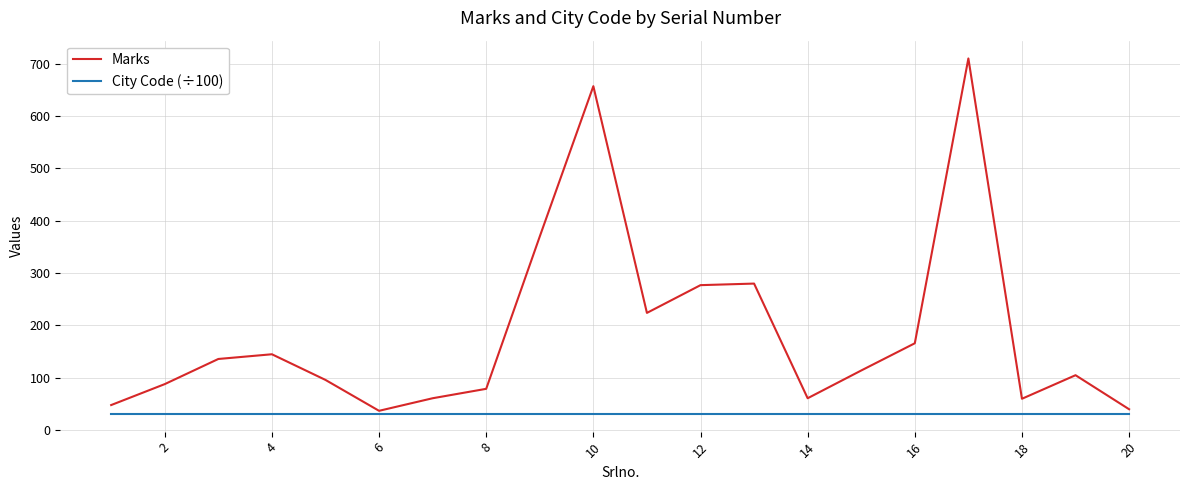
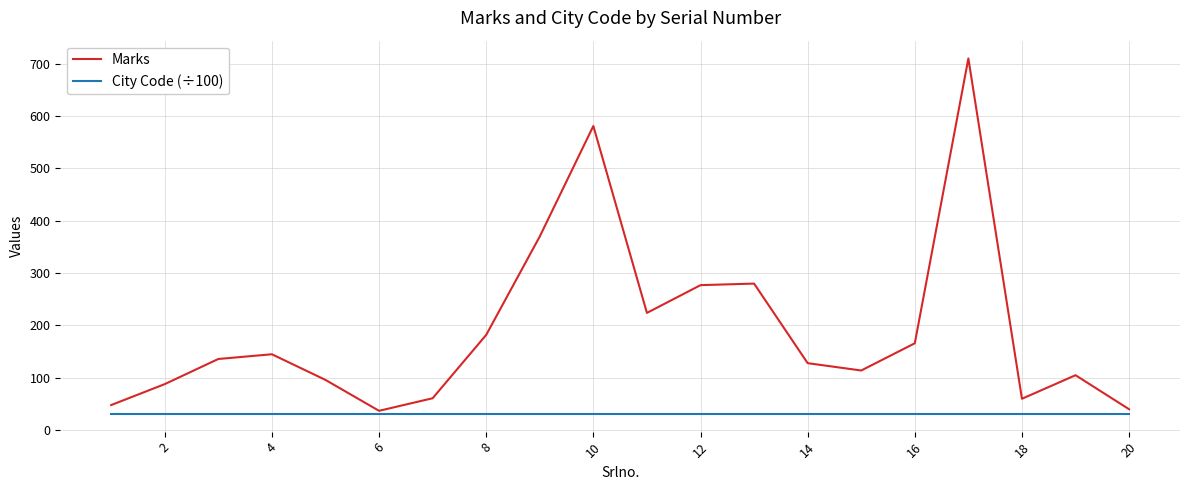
  {
    "Marks": {
      "2": 90,
      "4": 150,
      "6": 40,
-     "8": 80,
-     "10": 660,
+     "8": 180,
+     "10": 580,
      "12": 280,
-     "14": 60,
+     "14": 130,
      "16": 170,
      "18": 60,
      "20": 40
    },
    "City Code (÷100)": {
      "2": 30,
      "4": 30,
      "6": 30,
      "8": 30,
      "10": 30,
      "12": 30,
      "14": 30,
      "16": 30,
      "18": 30,
      "20": 30
    }
  }
